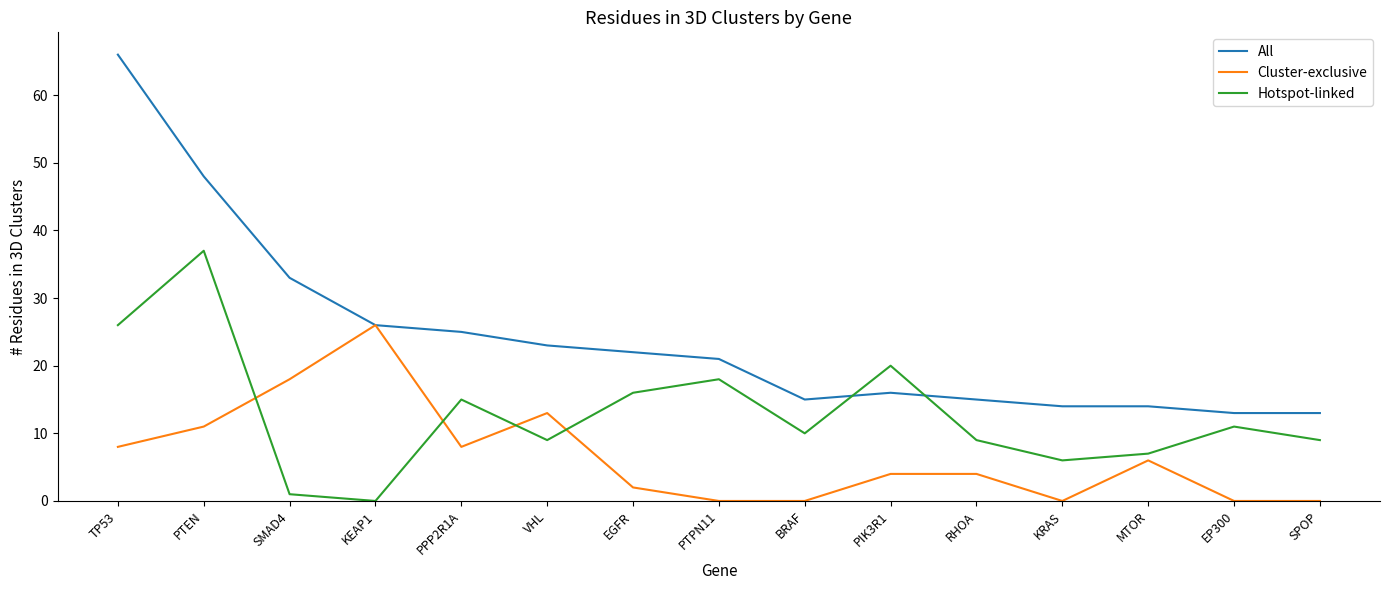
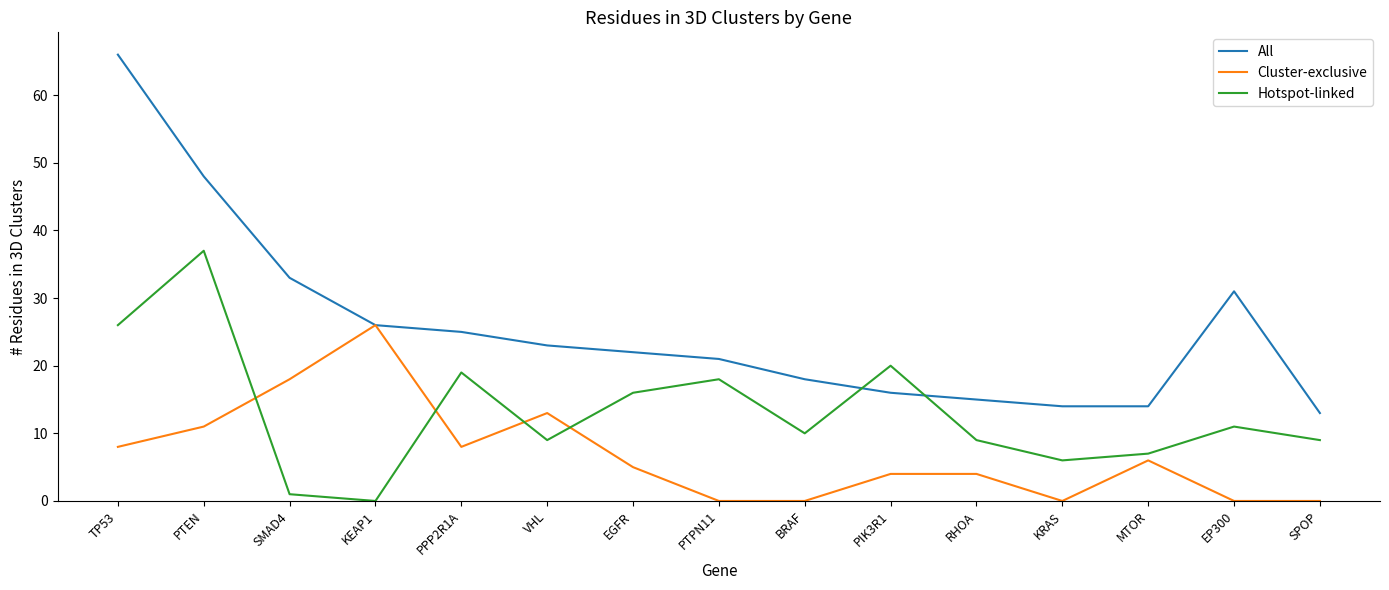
  {
    "All": {
      "TP53": 66,
      "PTEN": 48,
      "SMAD4": 33,
      "PPP2R1A": 25,
      "VHL": 23,
      "EGFR": 22,
      "PTPN11": 21,
-     "BRAF": 15,
+     "BRAF": 18,
      "PIK3R1": 16,
      "RHOA": 15,
      "KRAS": 14,
      "MTOR": 14,
-     "EP300": 13,
+     "EP300": 31,
      "SPOP": 13
    },
    "Cluster-exclusive": {
      "TP53": 8,
      "PTEN": 11,
      "SMAD4": 18,
      "PPP2R1A": 8,
      "VHL": 13,
-     "EGFR": 2,
+     "EGFR": 5,
      "PTPN11": 0,
      "BRAF": 0,
      "PIK3R1": 4,
      "RHOA": 4,
      "KRAS": 0,
      "MTOR": 6,
      "EP300": 0,
      "SPOP": 0
    },
    "Hotspot-linked": {
      "TP53": 26,
      "PTEN": 37,
      "SMAD4": 1,
      "KEAP1": 0,
-     "PPP2R1A": 15,
+     "PPP2R1A": 19,
      "VHL": 9,
      "EGFR": 16,
      "PTPN11": 18,
      "BRAF": 10,
      "PIK3R1": 20,
      "RHOA": 9,
      "KRAS": 6,
      "MTOR": 7,
      "EP300": 11,
      "SPOP": 9
    }
  }
